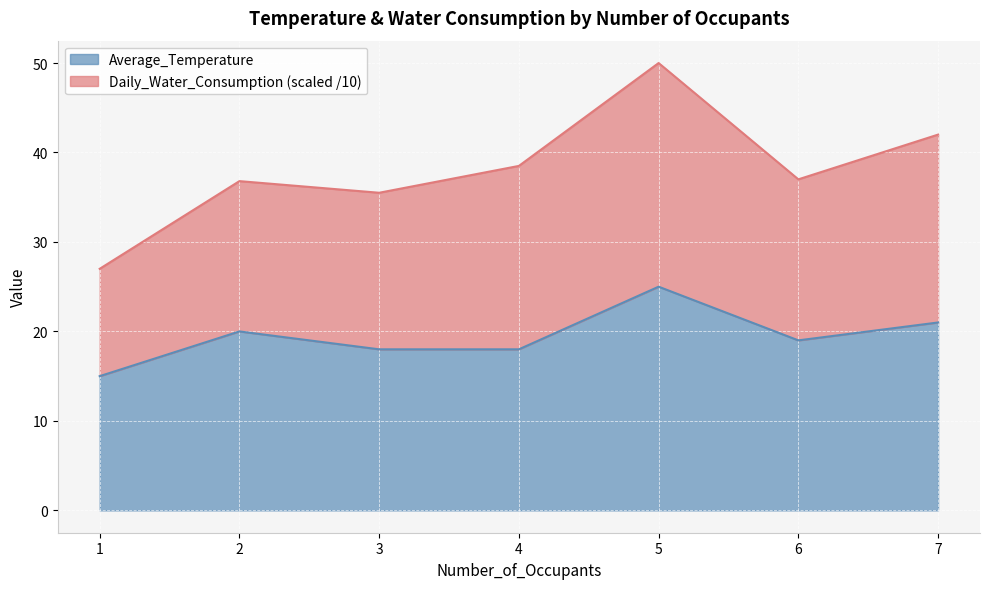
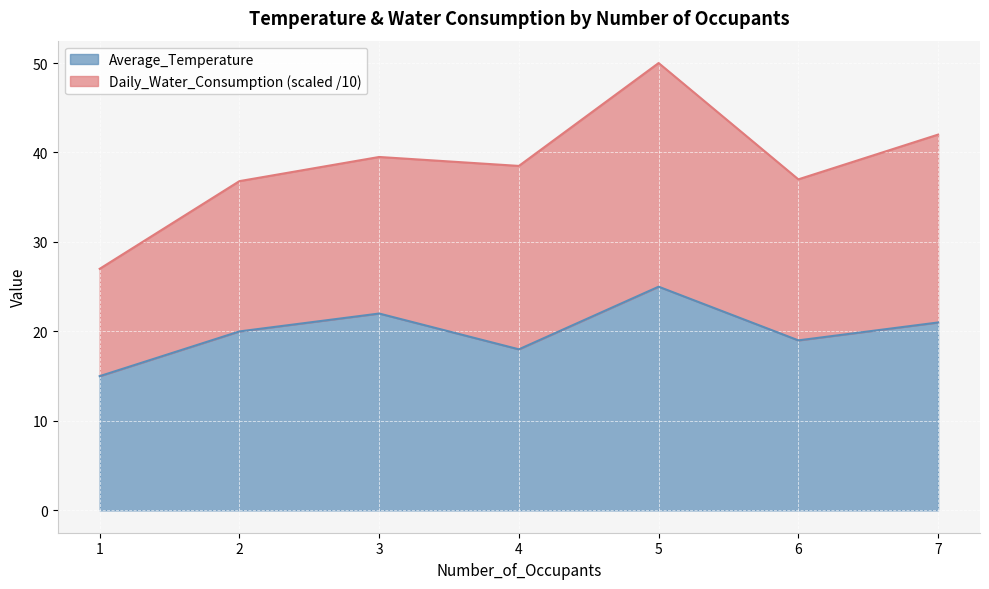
  {
    "Average_Temperature": {
      "1": 15,
      "2": 20,
-     "3": 18,
+     "3": 22,
      "4": 18,
      "5": 25,
      "6": 19,
      "7": 21
    },
    "Daily_Water_Consumption (scaled /10)": {
      "1": 12,
      "2": 17,
      "3": 18,
      "4": 21,
      "5": 25,
      "6": 18,
      "7": 21
    }
  }
